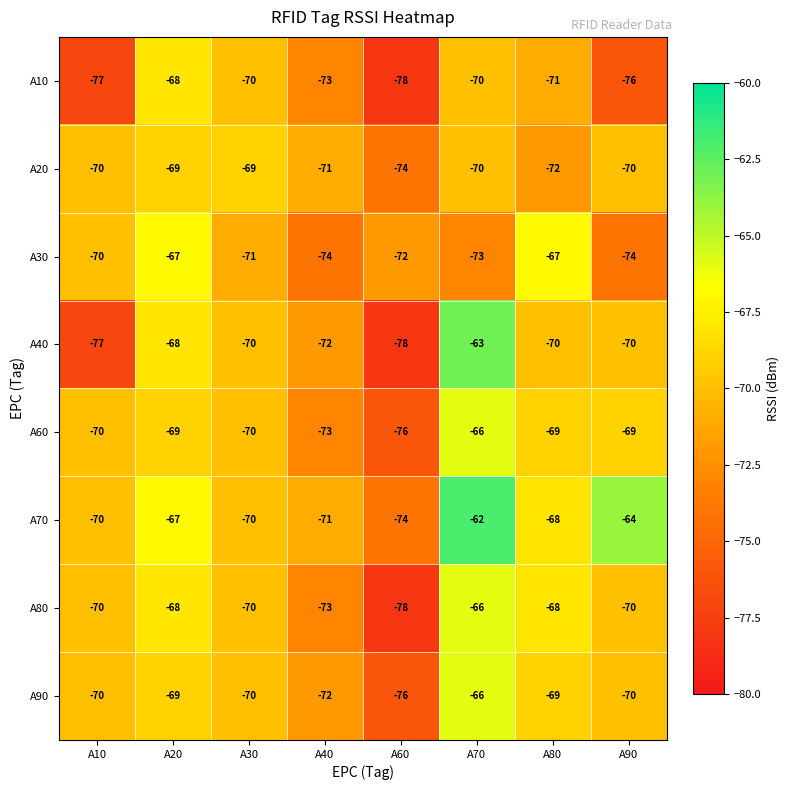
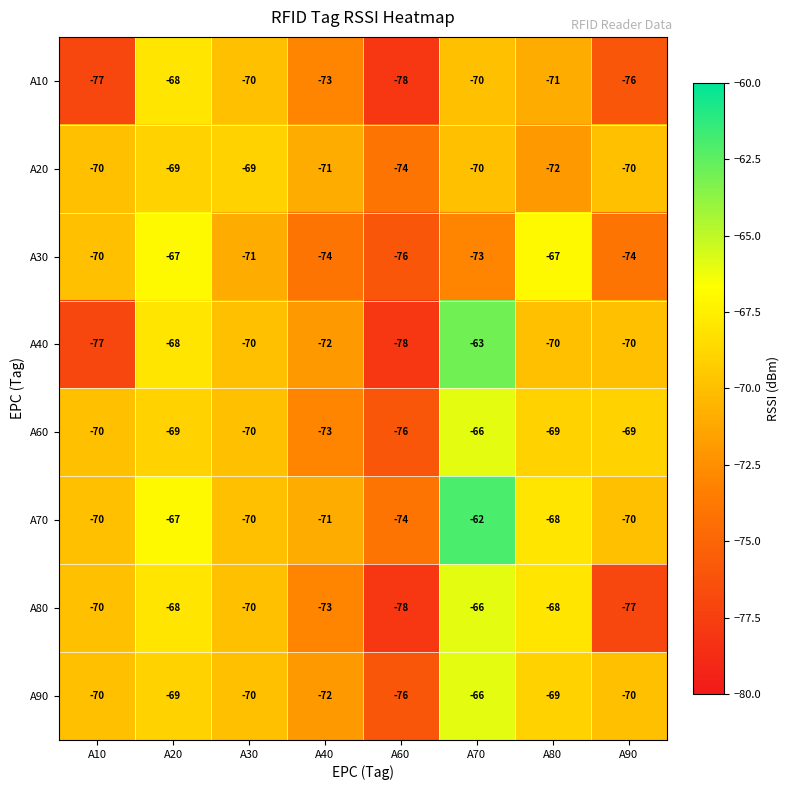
  {
    "A10": {
      "A10": -77,
      "A20": -68,
      "A30": -70,
      "A40": -73,
      "A60": -78,
      "A70": -70,
      "A80": -71,
      "A90": -76
    },
    "A20": {
      "A10": -70,
      "A20": -69,
      "A30": -69,
      "A40": -71,
      "A60": -74,
      "A70": -70,
      "A80": -72,
      "A90": -70
    },
    "A30": {
      "A10": -70,
      "A20": -67,
      "A30": -71,
      "A40": -74,
-     "A60": -72,
+     "A60": -76,
      "A70": -73,
      "A80": -67,
      "A90": -74
    },
    "A40": {
      "A10": -77,
      "A20": -68,
      "A30": -70,
      "A40": -72,
      "A60": -78,
      "A70": -63,
      "A80": -70,
      "A90": -70
    },
    "A60": {
      "A10": -70,
      "A20": -69,
      "A30": -70,
      "A40": -73,
      "A60": -76,
      "A70": -66,
      "A80": -69,
      "A90": -69
    },
    "A70": {
      "A10": -70,
      "A20": -67,
      "A30": -70,
      "A40": -71,
      "A60": -74,
      "A70": -62,
      "A80": -68,
-     "A90": -64
+     "A90": -70
    },
    "A80": {
      "A10": -70,
      "A20": -68,
      "A30": -70,
      "A40": -73,
      "A60": -78,
      "A70": -66,
      "A80": -68,
-     "A90": -70
+     "A90": -77
    },
    "A90": {
      "A10": -70,
      "A20": -69,
      "A30": -70,
      "A40": -72,
      "A60": -76,
      "A70": -66,
      "A80": -69,
      "A90": -70
    }
  }
